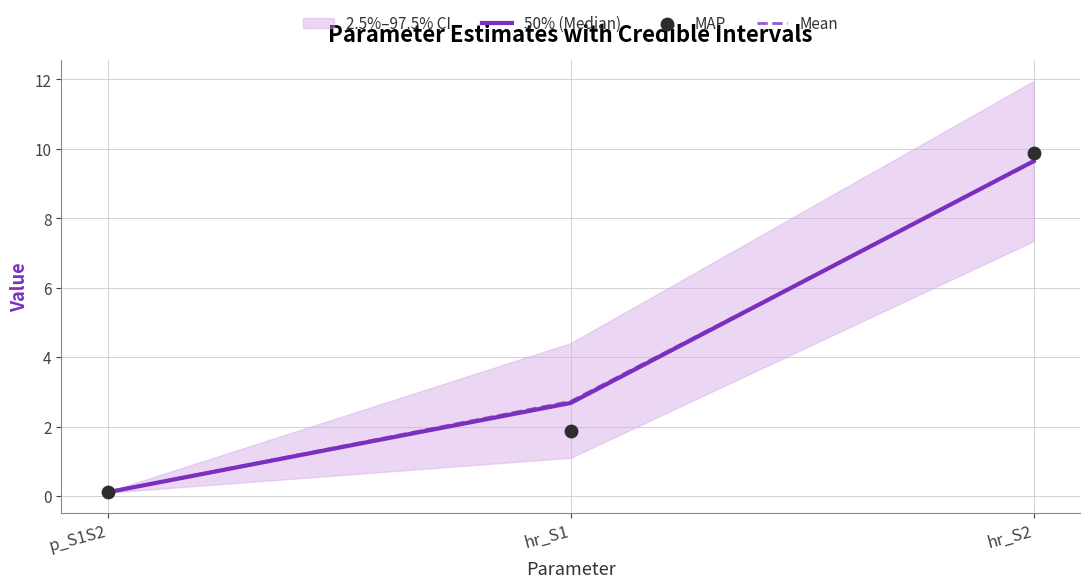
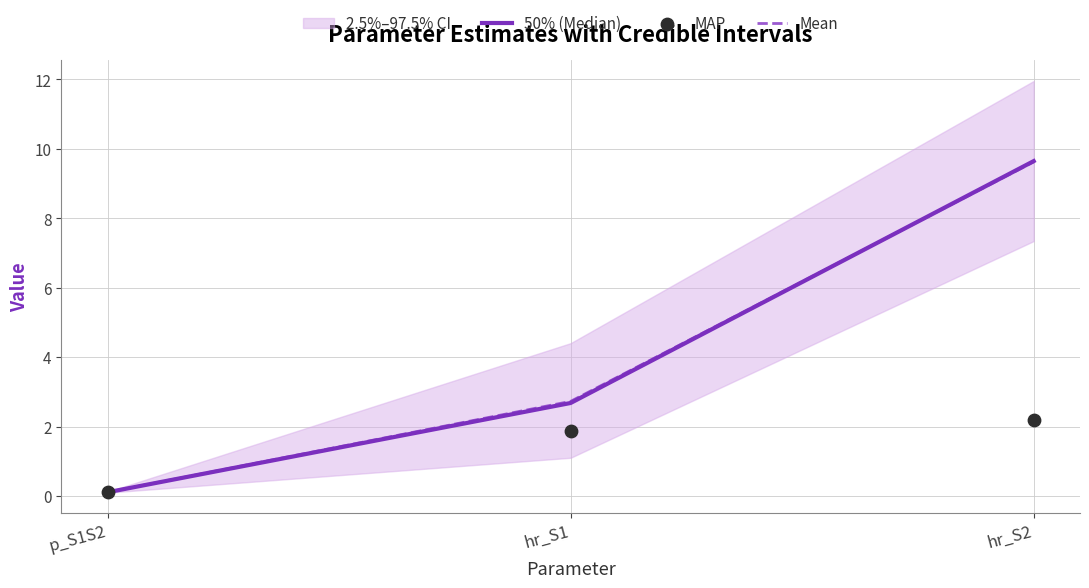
  {
    "MAP": {
-     "hr_S2": 9.9
+     "hr_S2": 2.2
    }
  }
